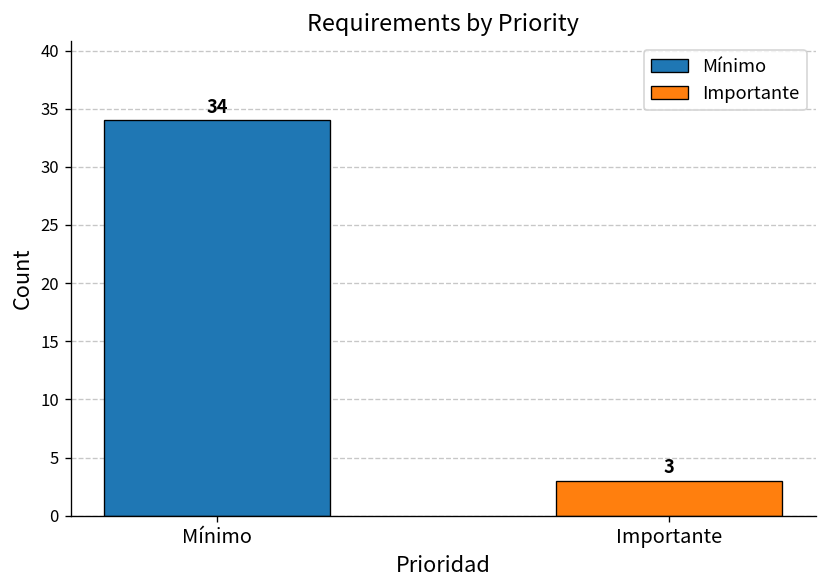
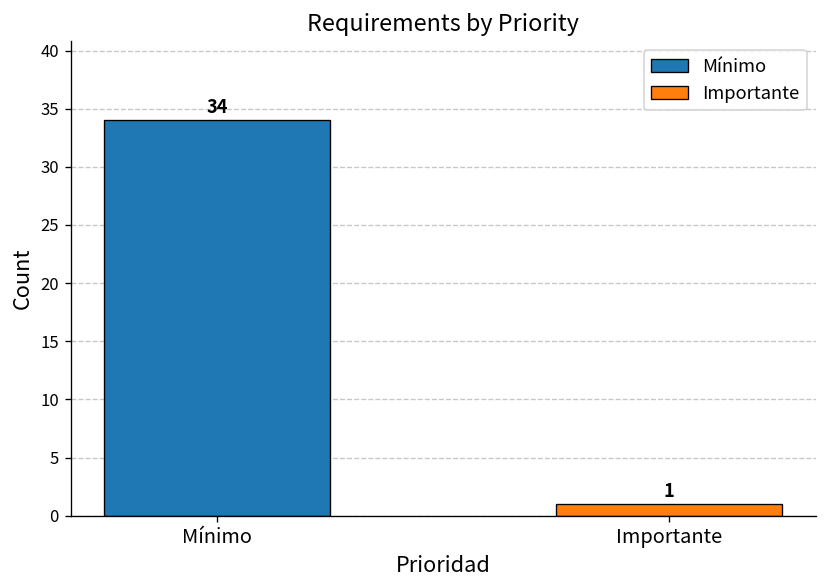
  {
    "Mínimo": 34,
-   "Importante": 3
+   "Importante": 1
  }
